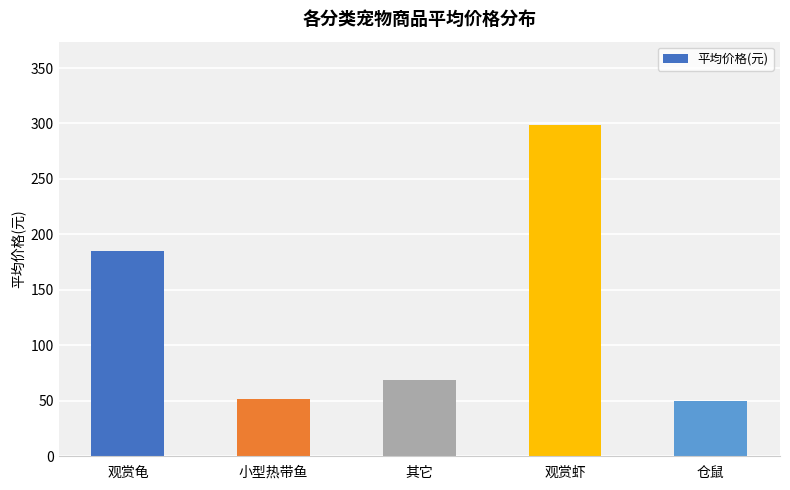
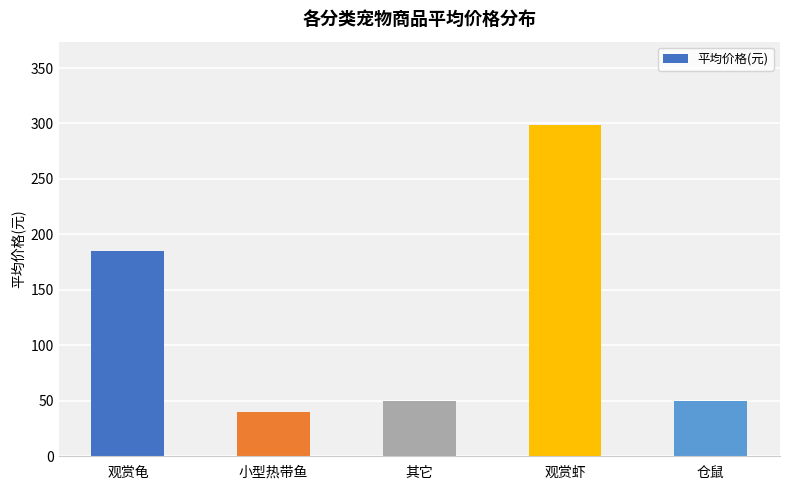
  {
    "观赏龟": 185,
-   "小型热带鱼": 52,
-   "其它": 69,
+   "小型热带鱼": 40,
+   "其它": 50,
    "观赏虾": 299,
    "仓鼠": 50
  }
